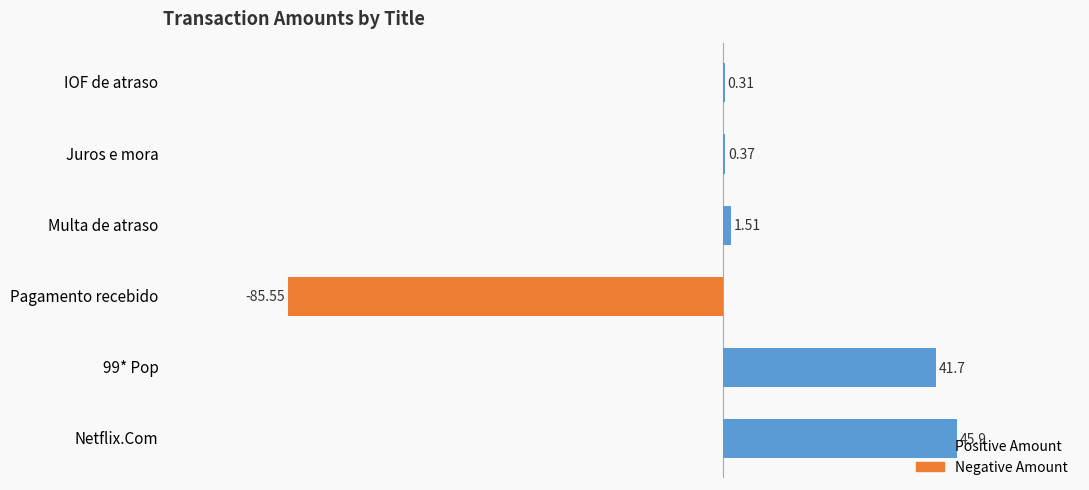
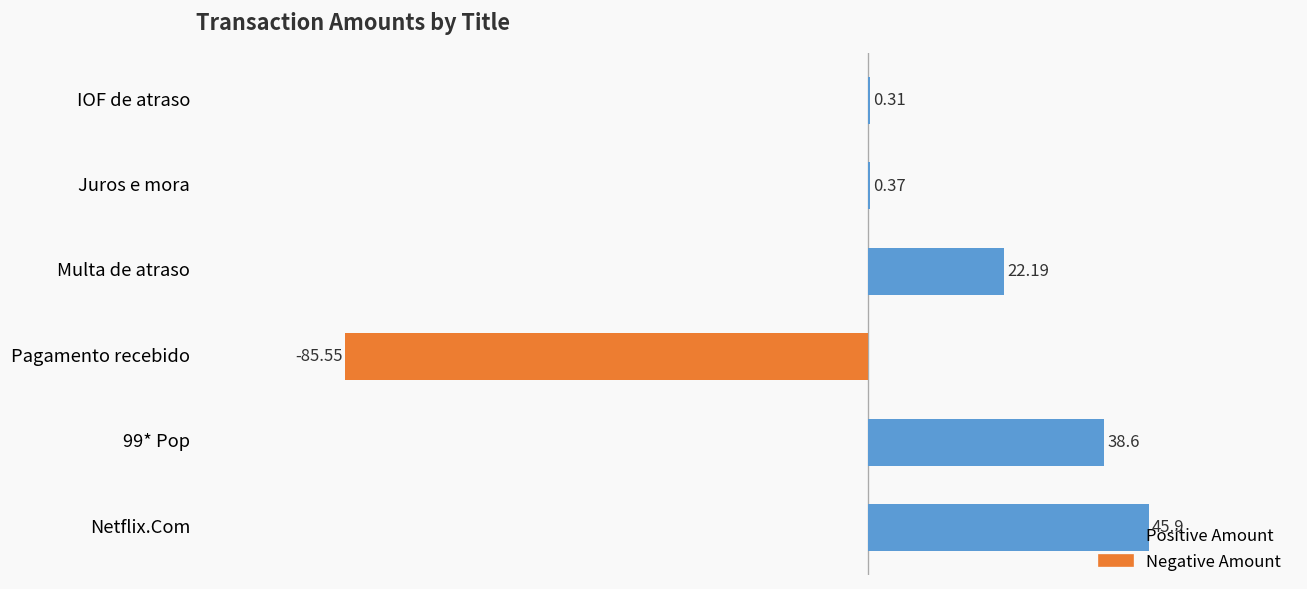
  {
    "Positive Amount": {
      "IOF de atraso": 0.31,
      "Juros e mora": 0.37,
-     "Multa de atraso": 1.51,
-     "99* Pop": 41.7,
+     "Multa de atraso": 22.19,
+     "99* Pop": 38.6,
      "Netflix.Com": 45.9
    },
    "Negative Amount": {
      "Pagamento recebido": -85.55
    }
  }
